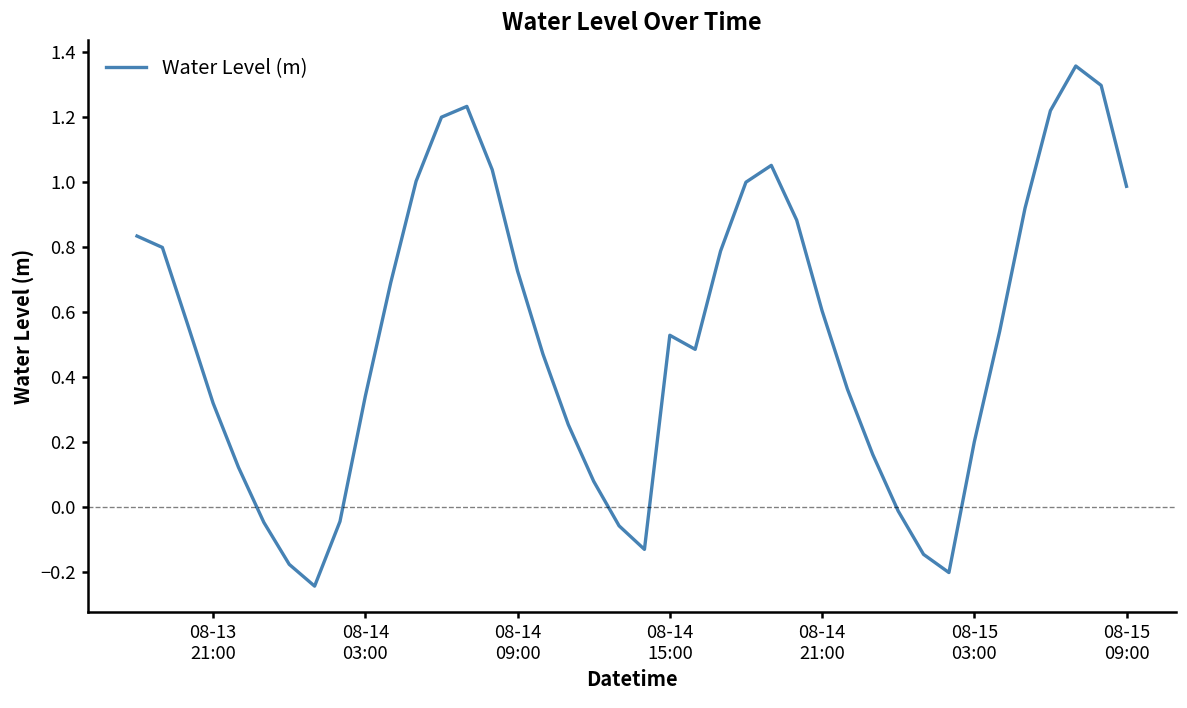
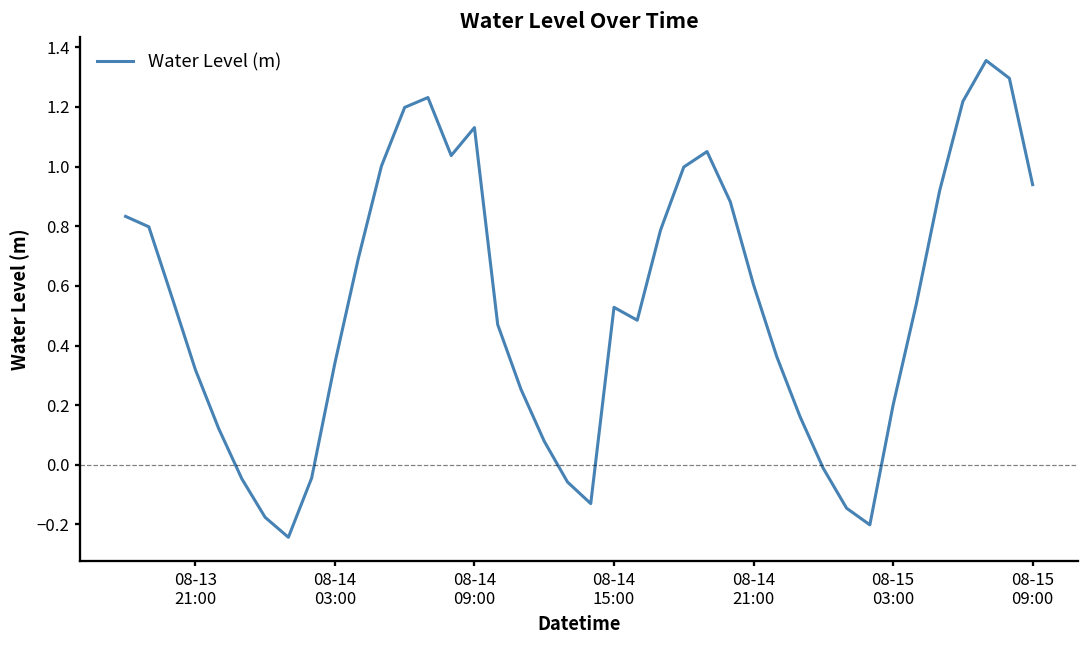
  {
    "08-13 21:00": 0.32,
    "08-14 03:00": 0.34,
-   "08-14 09:00": 0.73,
+   "08-14 09:00": 1.13,
    "08-14 15:00": 0.53,
    "08-14 21:00": 0.60,
    "08-15 03:00": 0.20,
-   "08-15 09:00": 0.99
+   "08-15 09:00": 0.94
  }
